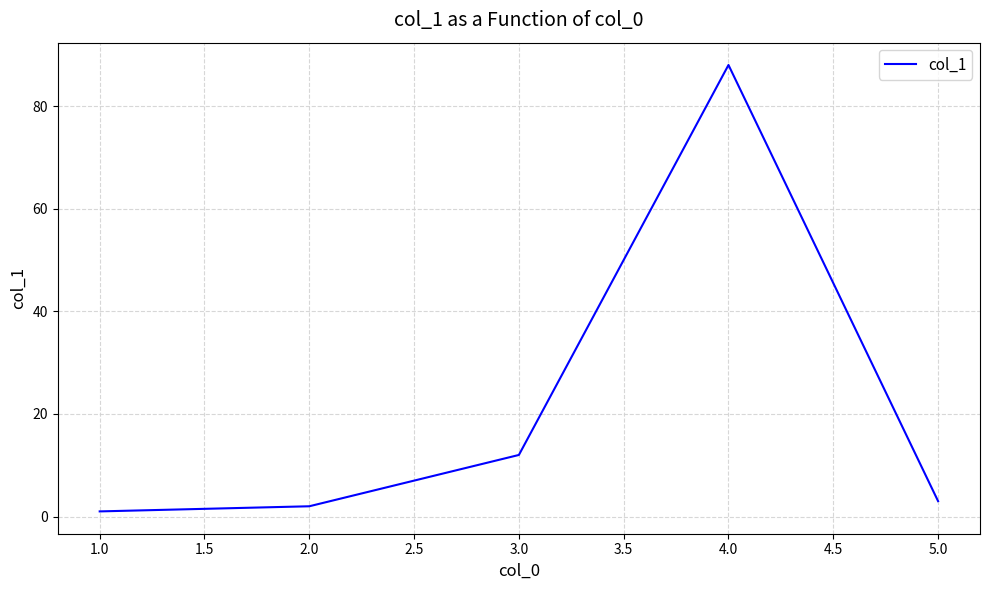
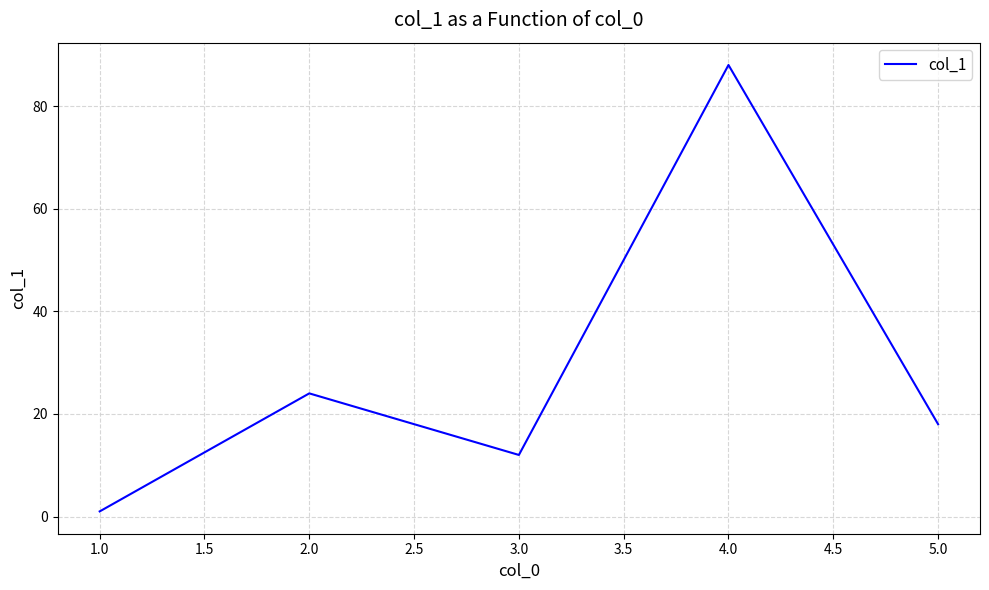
  {
    "1.0": 1,
-   "2.0": 2,
+   "2.0": 24,
    "3.0": 12,
    "4.0": 88,
-   "5.0": 3
+   "5.0": 18
  }
